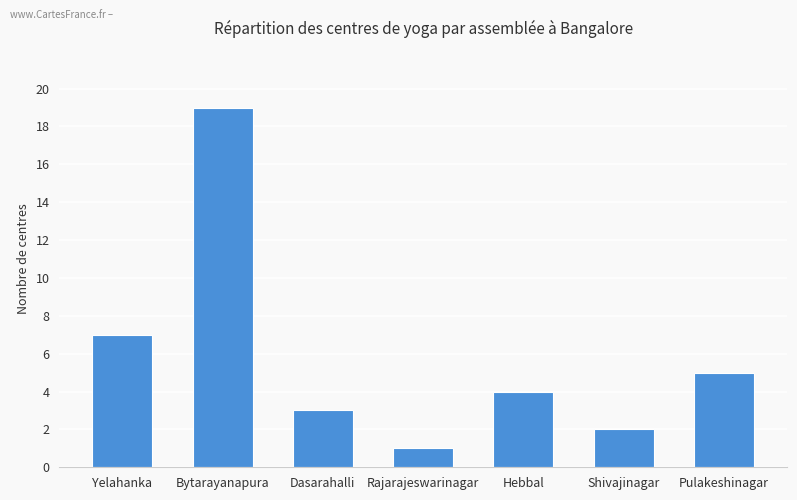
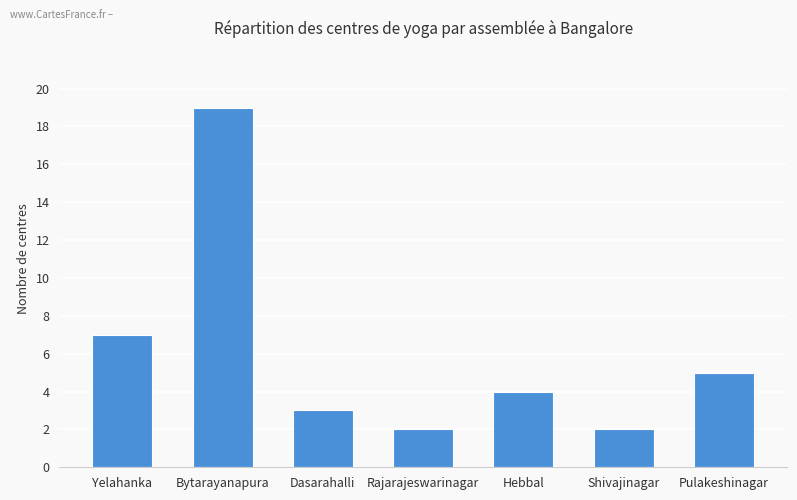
  {
    "Yelahanka": 7,
    "Bytarayanapura": 19,
    "Dasarahalli": 3,
-   "Rajarajeswarinagar": 1,
+   "Rajarajeswarinagar": 2,
    "Hebbal": 4,
    "Shivajinagar": 2,
    "Pulakeshinagar": 5
  }
